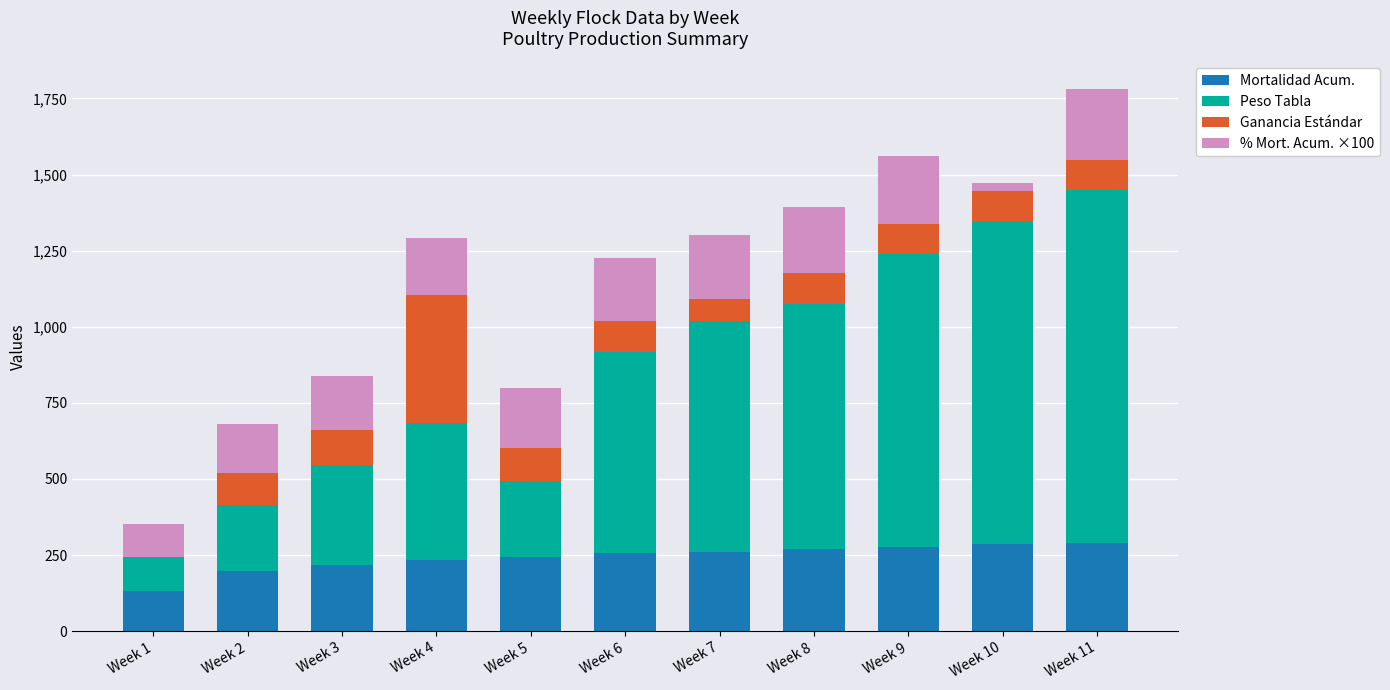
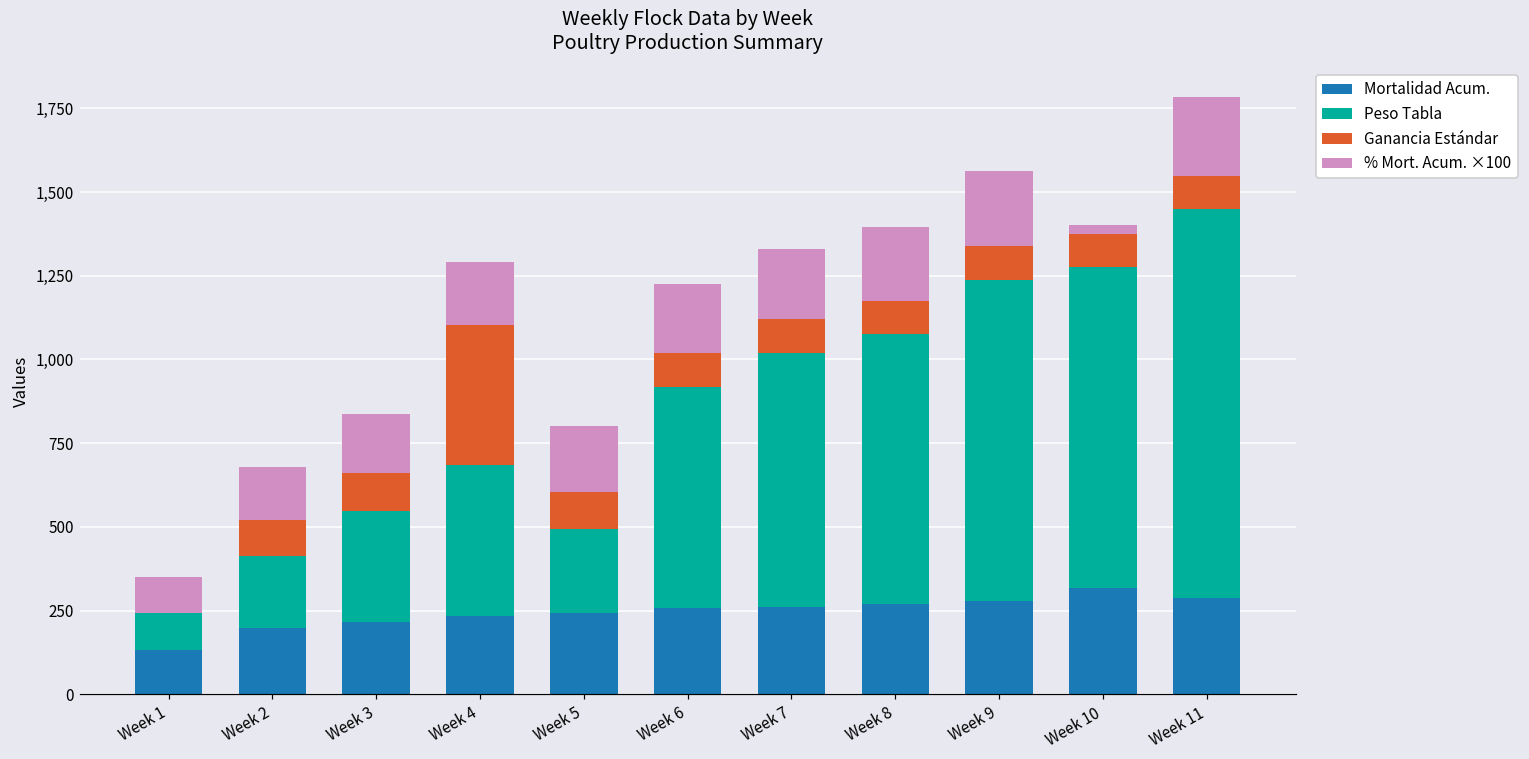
  {
    "Mortalidad Acum.": {
      "Week 1": "130",
      "Week 2": "200",
      "Week 3": "220",
      "Week 4": "230",
      "Week 5": "240",
      "Week 6": "260",
      "Week 7": "260",
      "Week 8": "270",
      "Week 9": "280",
-     "Week 10": "290",
+     "Week 10": "320",
      "Week 11": "290"
    },
    "Peso Tabla": {
      "Week 1": "110",
      "Week 2": "220",
      "Week 3": "330",
      "Week 4": "450",
      "Week 5": "250",
      "Week 6": "660",
      "Week 7": "760",
      "Week 8": "810",
      "Week 9": "960",
-     "Week 10": "1,060",
+     "Week 10": "960",
      "Week 11": "1,160"
    },
    "Ganancia Estándar": {
      "Week 1": "0",
      "Week 2": "110",
      "Week 3": "120",
      "Week 4": "420",
      "Week 5": "110",
      "Week 6": "100",
-     "Week 7": "70",
+     "Week 7": "100",
      "Week 8": "100",
      "Week 9": "100",
      "Week 10": "100",
      "Week 11": "100"
    },
    "% Mort. Acum. ×100": {
      "Week 1": "110",
      "Week 2": "160",
      "Week 3": "180",
      "Week 4": "190",
      "Week 5": "200",
      "Week 6": "210",
      "Week 7": "210",
      "Week 8": "220",
      "Week 9": "220",
      "Week 10": "30",
      "Week 11": "230"
    }
  }
